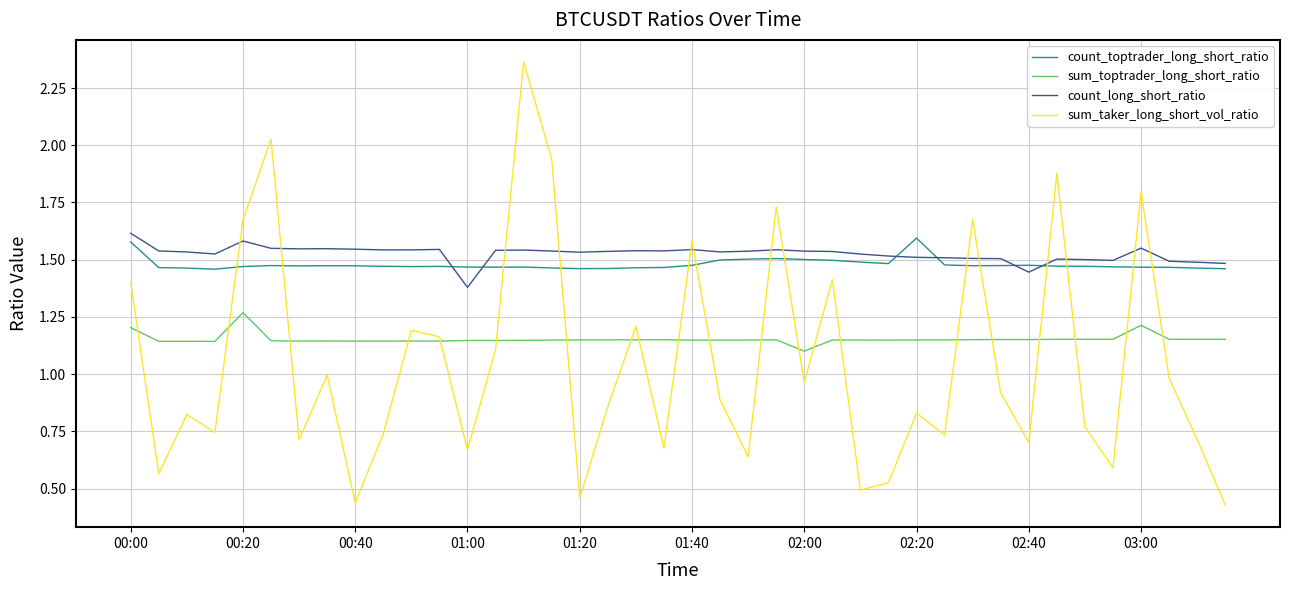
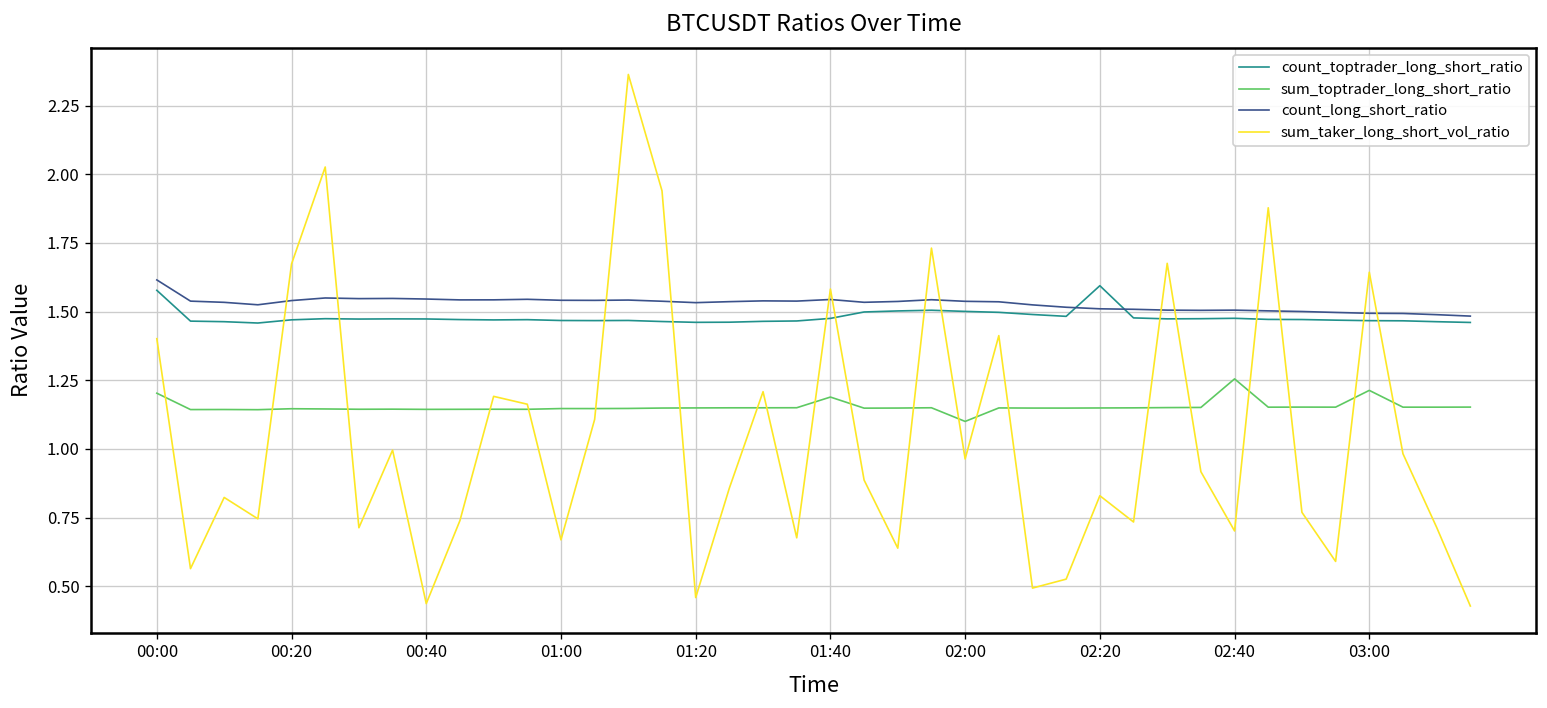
  {
    "count_toptrader_long_short_ratio": {
      "00:00": 1.58,
      "00:20": 1.47,
      "00:40": 1.47,
      "01:00": 1.47,
      "01:20": 1.46,
      "01:40": 1.48,
      "02:00": 1.50,
      "02:20": 1.59,
      "02:40": 1.48,
      "03:00": 1.47
    },
    "sum_toptrader_long_short_ratio": {
      "00:00": 1.20,
-     "00:20": 1.27,
+     "00:20": 1.15,
      "00:40": 1.14,
      "01:00": 1.15,
      "01:20": 1.15,
-     "01:40": 1.15,
+     "01:40": 1.19,
      "02:00": 1.10,
      "02:20": 1.15,
-     "02:40": 1.15,
+     "02:40": 1.26,
      "03:00": 1.21
    },
    "count_long_short_ratio": {
      "00:00": 1.62,
-     "00:20": 1.58,
+     "00:20": 1.54,
      "00:40": 1.55,
-     "01:00": 1.38,
+     "01:00": 1.54,
      "01:20": 1.53,
      "01:40": 1.54,
      "02:00": 1.54,
      "02:20": 1.51,
-     "02:40": 1.45,
-     "03:00": 1.55
+     "02:40": 1.51,
+     "03:00": 1.49
    },
    "sum_taker_long_short_vol_ratio": {
      "00:00": 1.40,
      "00:20": 1.67,
      "00:40": 0.44,
      "01:00": 0.67,
      "01:20": 0.46,
      "01:40": 1.58,
      "02:00": 0.96,
      "02:20": 0.83,
      "02:40": 0.70,
-     "03:00": 1.80
+     "03:00": 1.64
    }
  }
